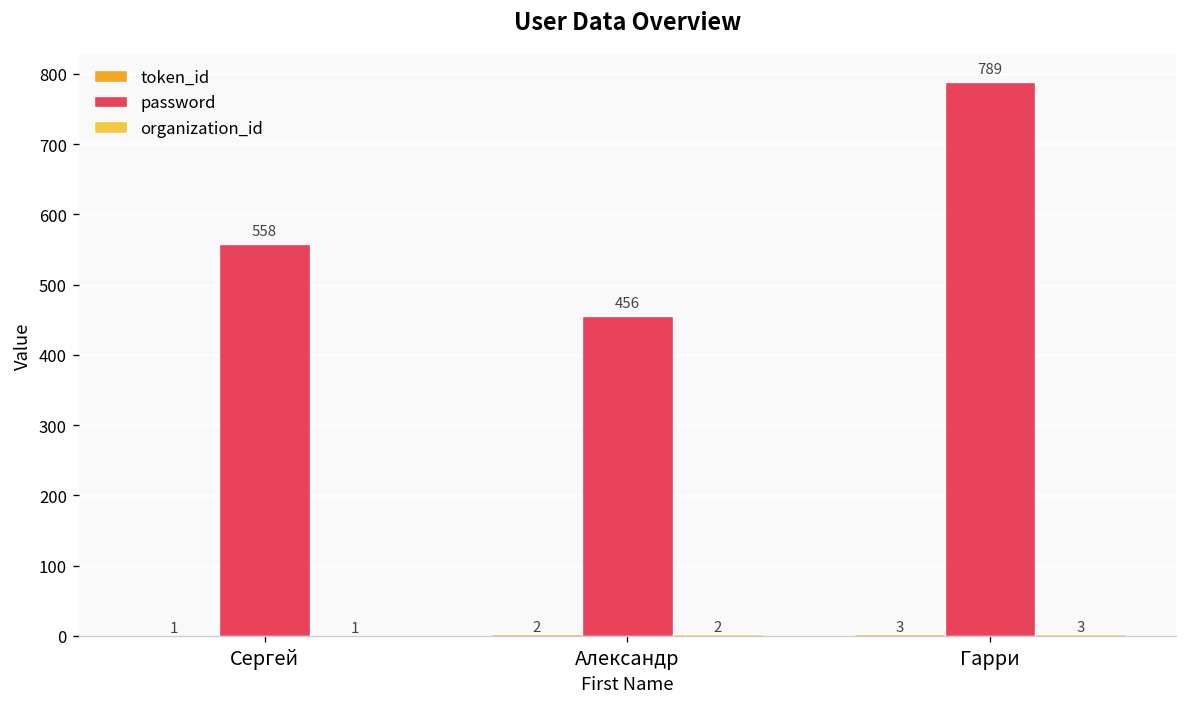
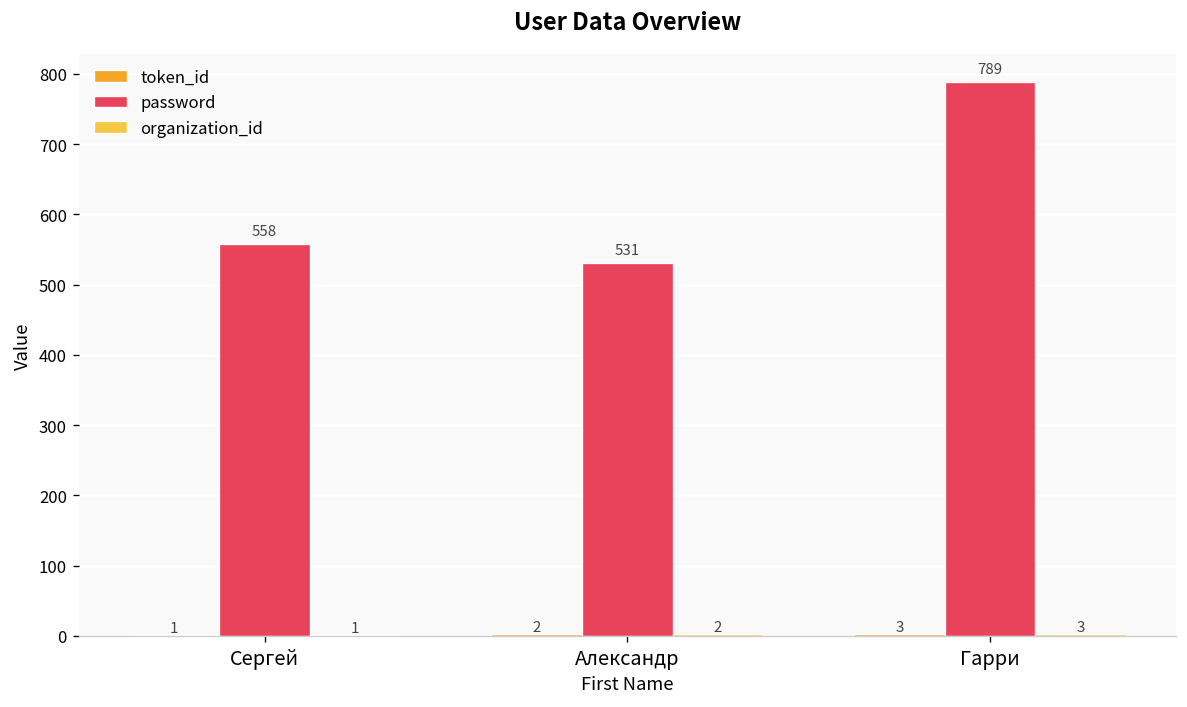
  {
    "password": {
      "Сергей": 558,
-     "Александр": 456,
+     "Александр": 531,
      "Гарри": 789
    }
  }
